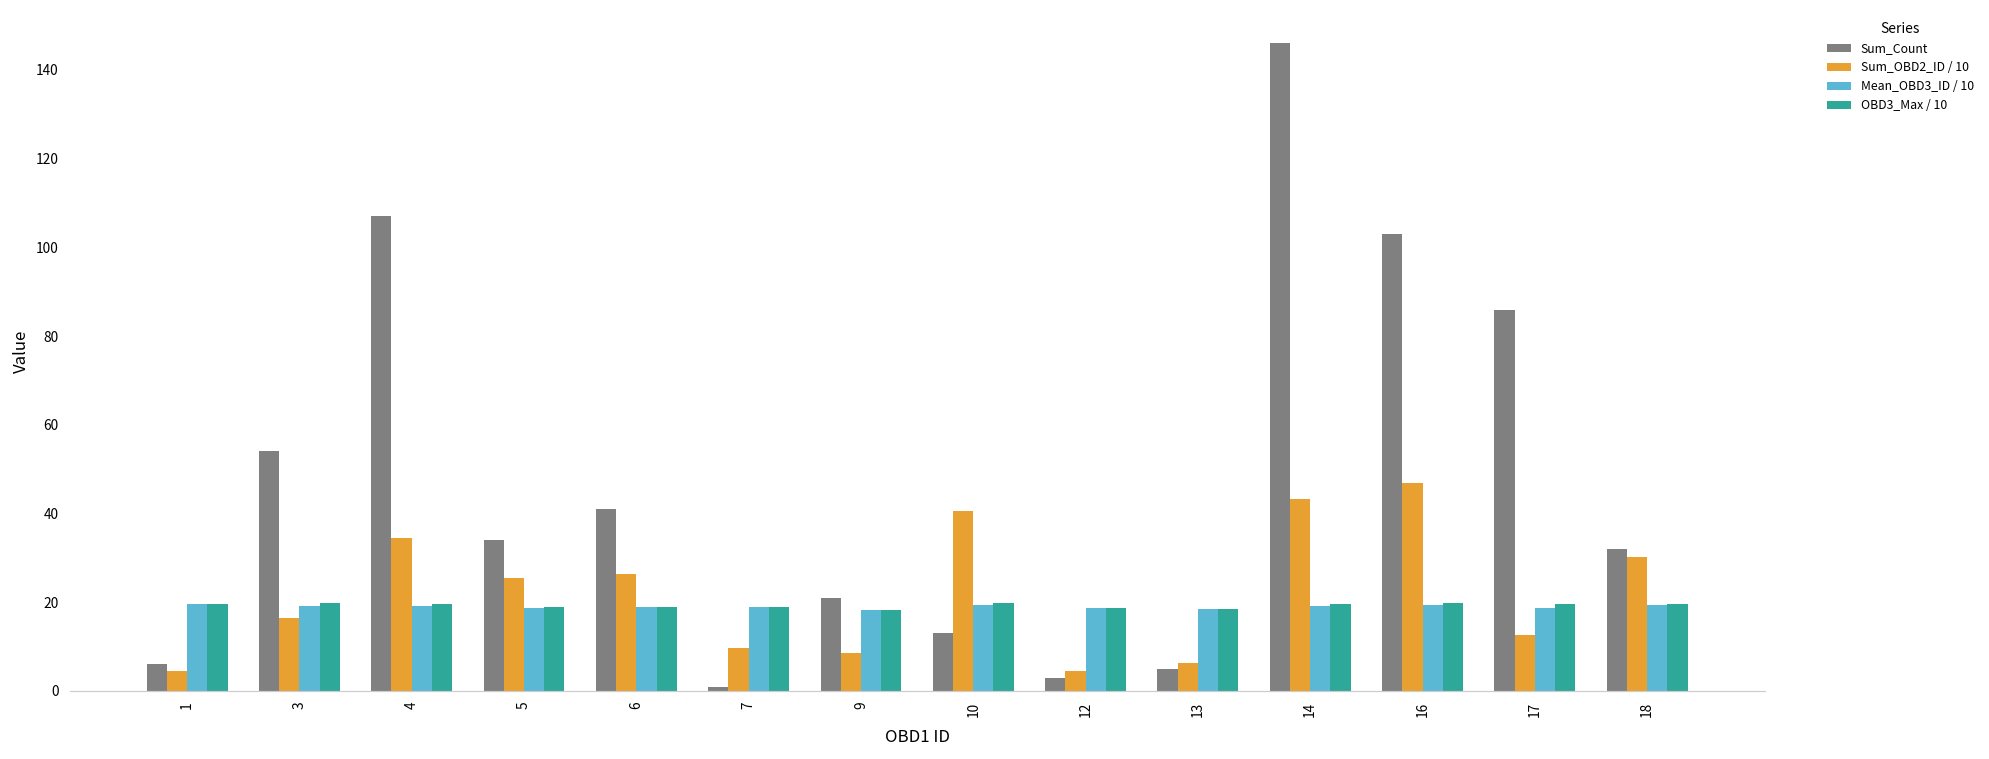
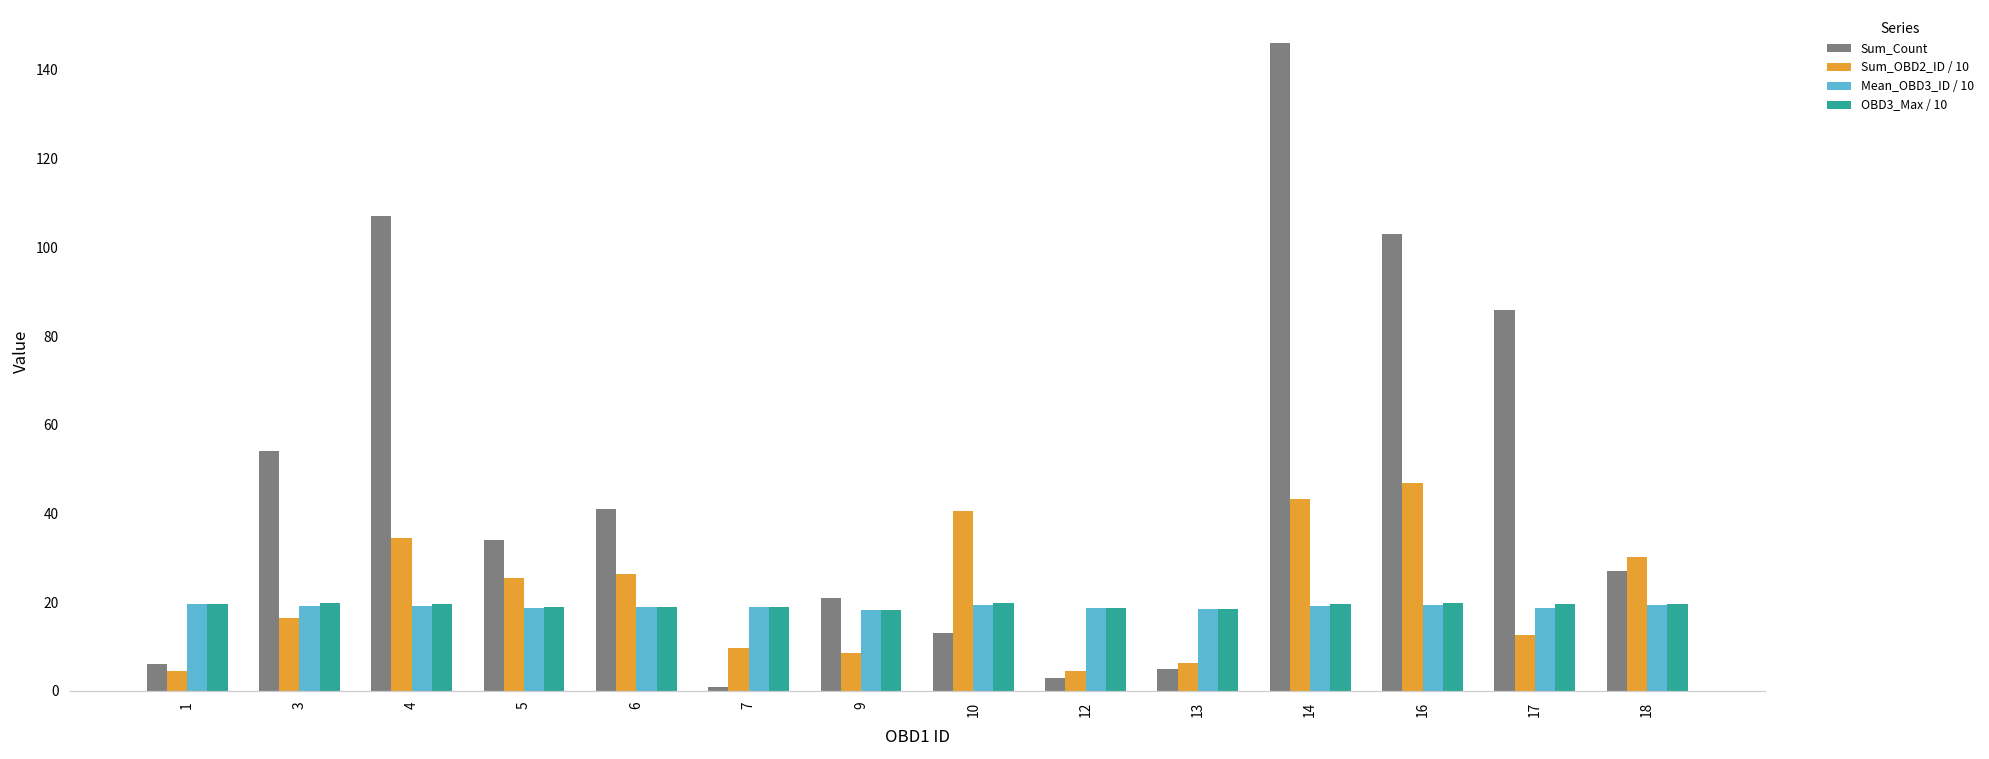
  {
    "Sum_Count": {
      "1": 6,
      "3": 54,
      "4": 107,
      "5": 34,
      "6": 41,
      "7": 1,
      "9": 21,
      "10": 13,
      "12": 3,
      "13": 5,
      "14": 146,
      "16": 103,
      "17": 86,
-     "18": 32
+     "18": 27
    },
    "Sum_OBD2_ID / 10": {
      "1": 4,
      "3": 16,
      "4": 34,
      "5": 26,
      "6": 26,
      "7": 10,
      "9": 9,
      "10": 41,
      "12": 5,
      "13": 6,
      "14": 43,
      "16": 47,
      "17": 13,
      "18": 30
    },
    "Mean_OBD3_ID / 10": {
      "1": 20,
      "3": 19,
      "4": 19,
      "5": 19,
      "6": 19,
      "7": 19,
      "9": 18,
      "10": 19,
      "12": 19,
      "13": 19,
      "14": 19,
      "16": 19,
      "17": 19,
      "18": 19
    },
    "OBD3_Max / 10": {
      "1": 20,
      "3": 20,
      "4": 20,
      "5": 19,
      "6": 19,
      "7": 19,
      "9": 18,
      "10": 20,
      "12": 19,
      "13": 19,
      "14": 20,
      "16": 20,
      "17": 20,
      "18": 20
    }
  }
